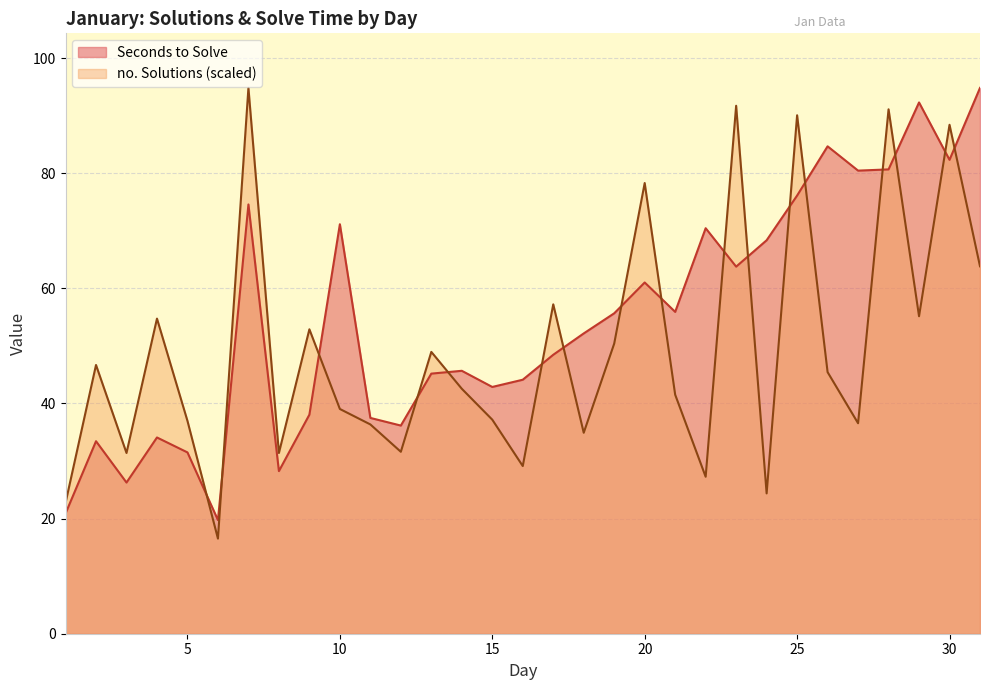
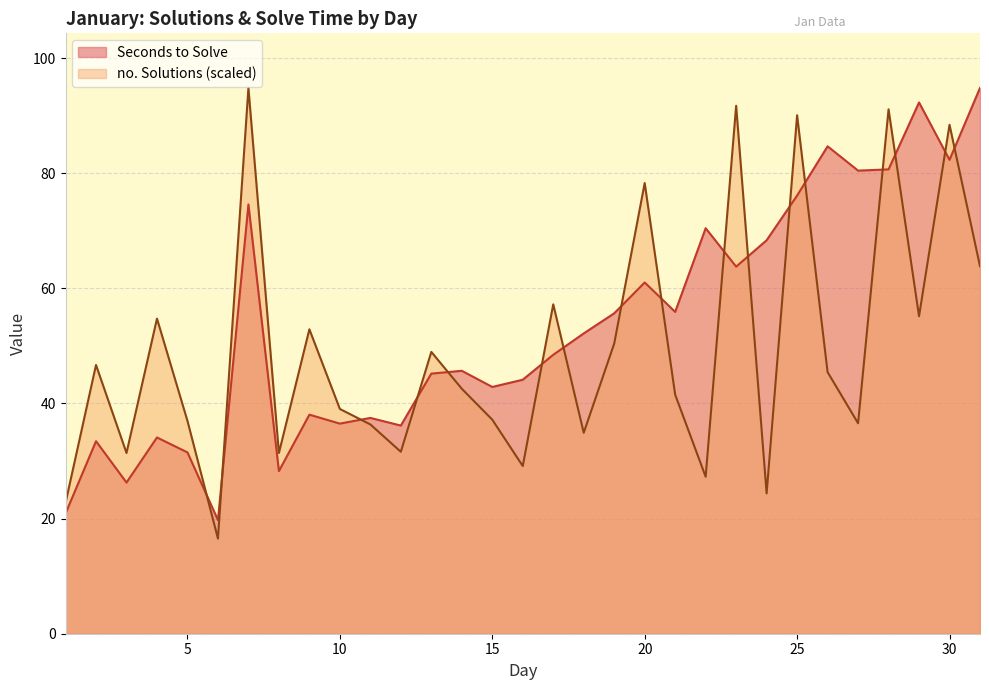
  {
    "Seconds to Solve": {
      "5": 32,
-     "10": 71,
+     "10": 37,
      "15": 43,
      "20": 61,
      "25": 76,
      "30": 82
    },
    "no. Solutions (scaled)": {
      "5": 37,
      "10": 39,
      "15": 37,
      "20": 78,
      "25": 90,
      "30": 88
    }
  }
